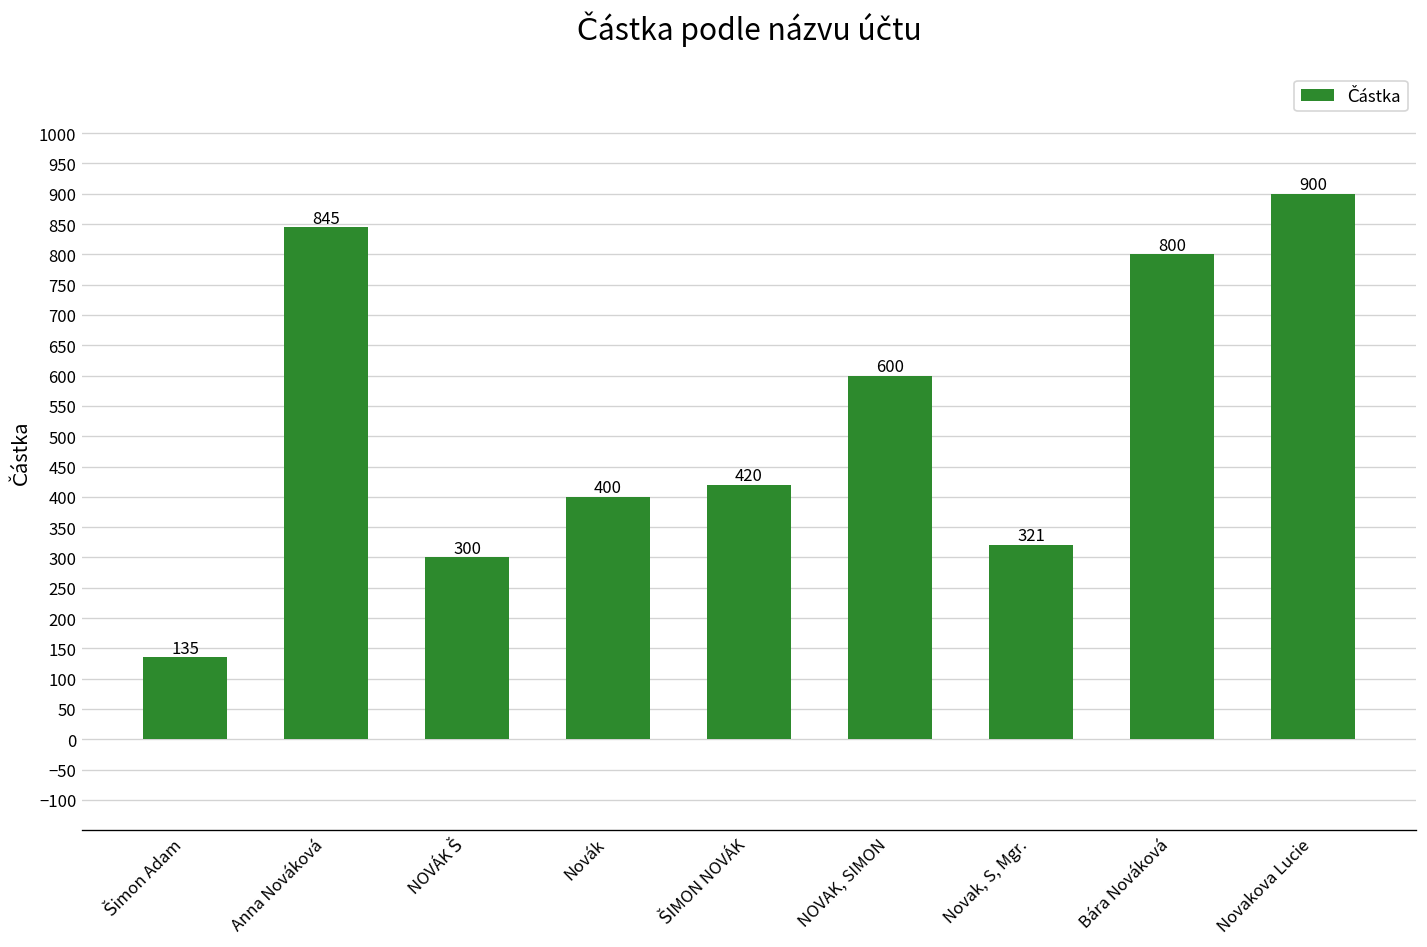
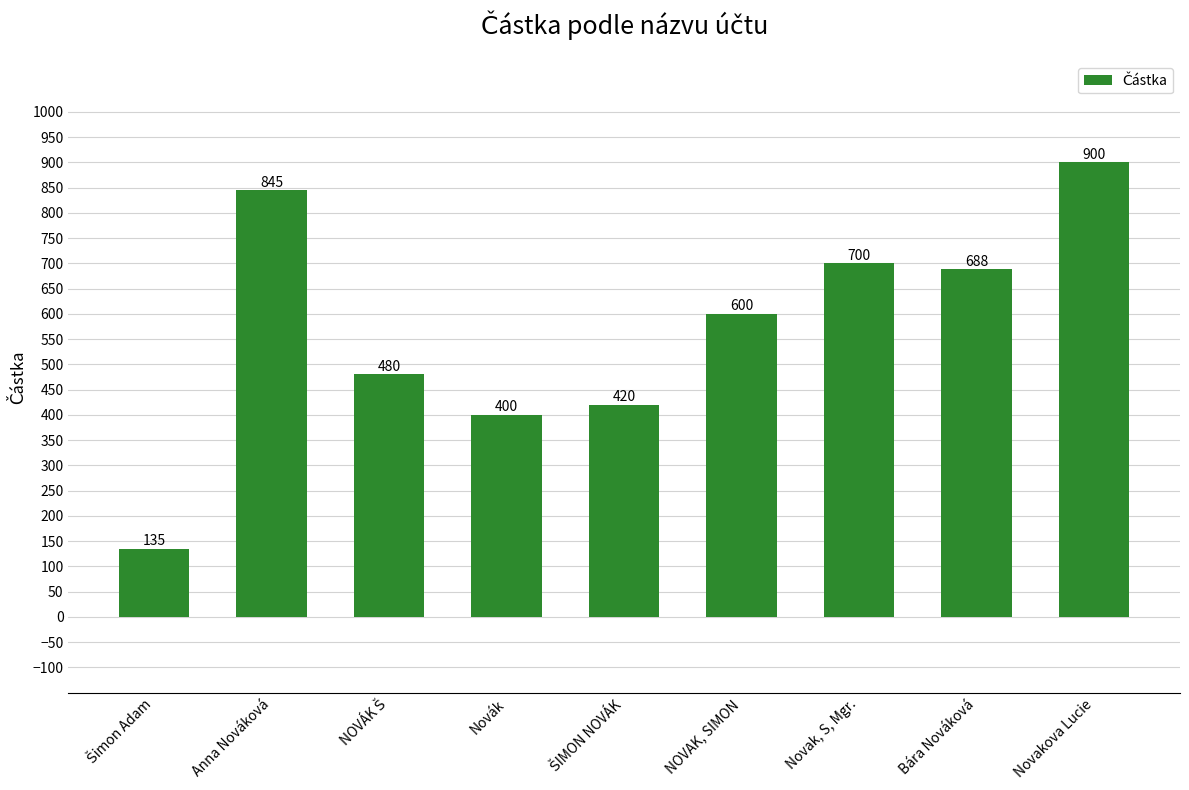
  {
    "Šimon Adam": 135,
    "Anna Nováková": 845,
-   "NOVÁK Š": 300,
+   "NOVÁK Š": 480,
    "Novák": 400,
    "ŠIMON NOVÁK": 420,
    "NOVAK, SIMON": 600,
-   "Novak, S, Mgr.": 321,
-   "Bára Nováková": 800,
+   "Novak, S, Mgr.": 700,
+   "Bára Nováková": 688,
    "Novakova Lucie": 900
  }
